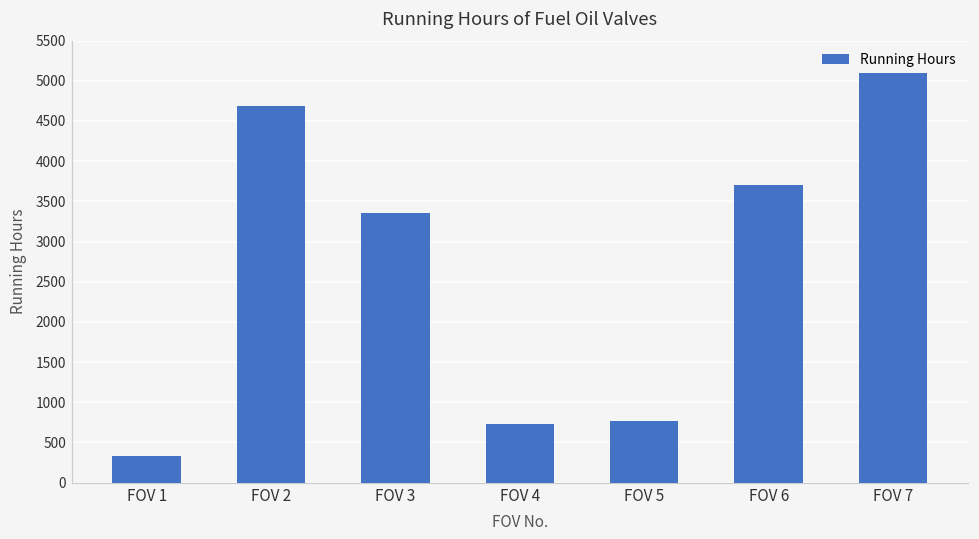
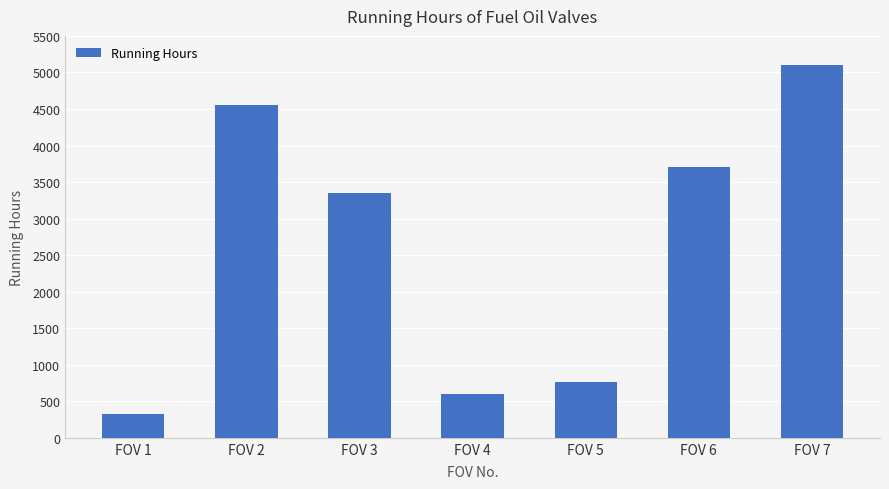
  {
    "FOV 1": 300,
-   "FOV 2": 4700,
+   "FOV 2": 4600,
    "FOV 3": 3400,
-   "FOV 4": 700,
+   "FOV 4": 600,
    "FOV 5": 800,
    "FOV 6": 3700,
    "FOV 7": 5100
  }
